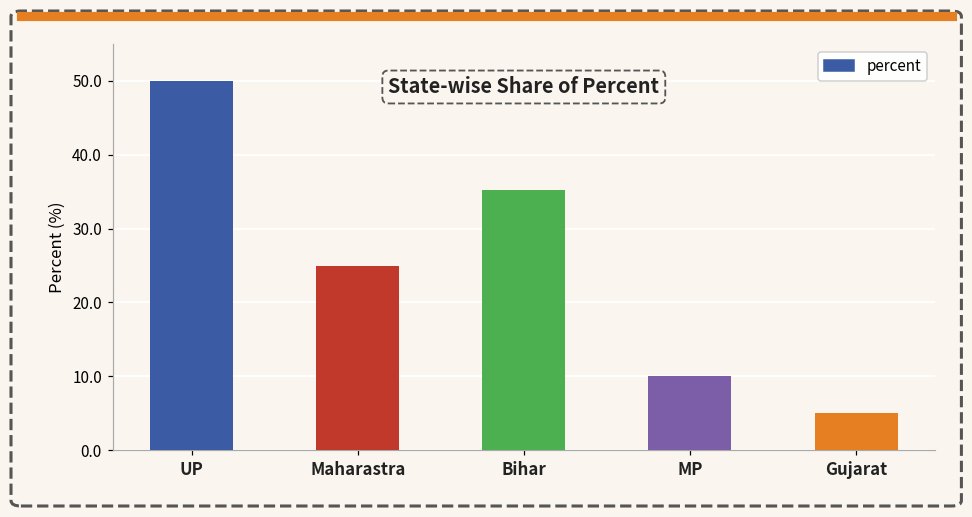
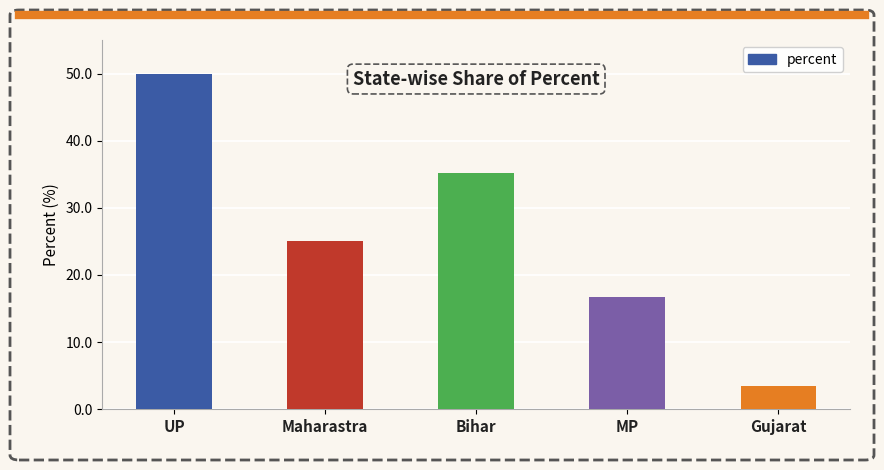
  {
    "UP": 50,
    "Maharastra": 25,
    "Bihar": 35,
-   "MP": 10,
-   "Gujarat": 5
+   "MP": 17,
+   "Gujarat": 3
  }
